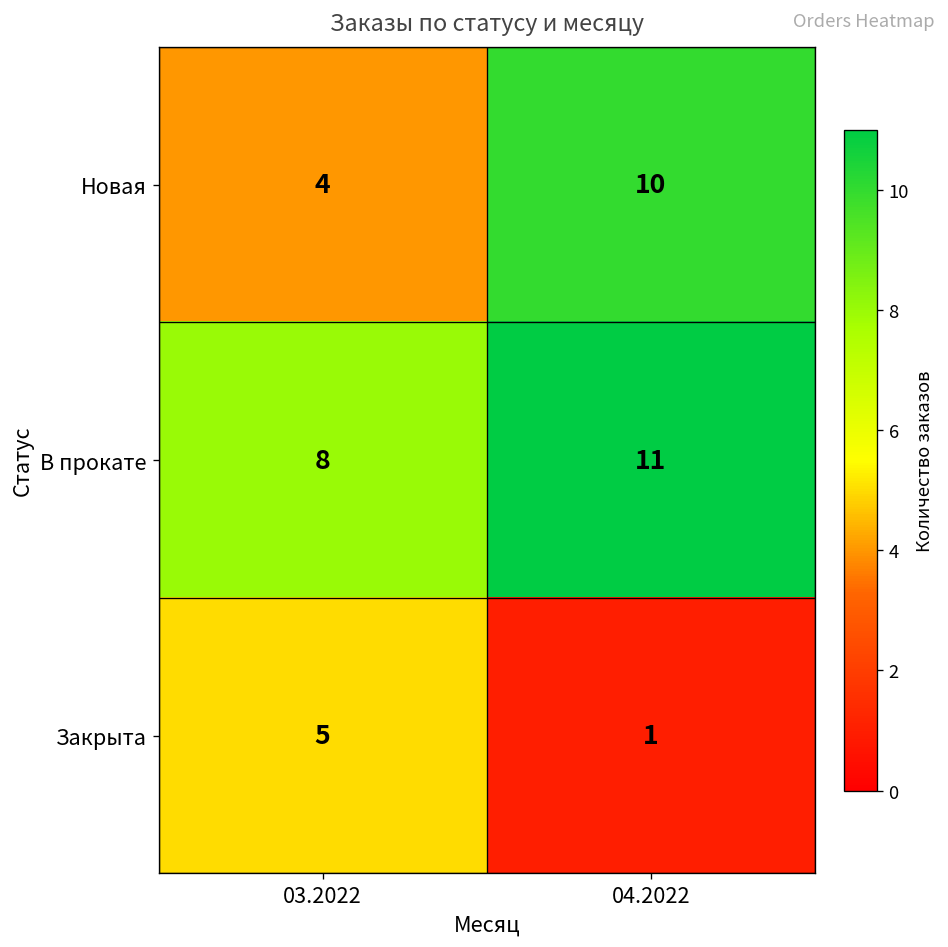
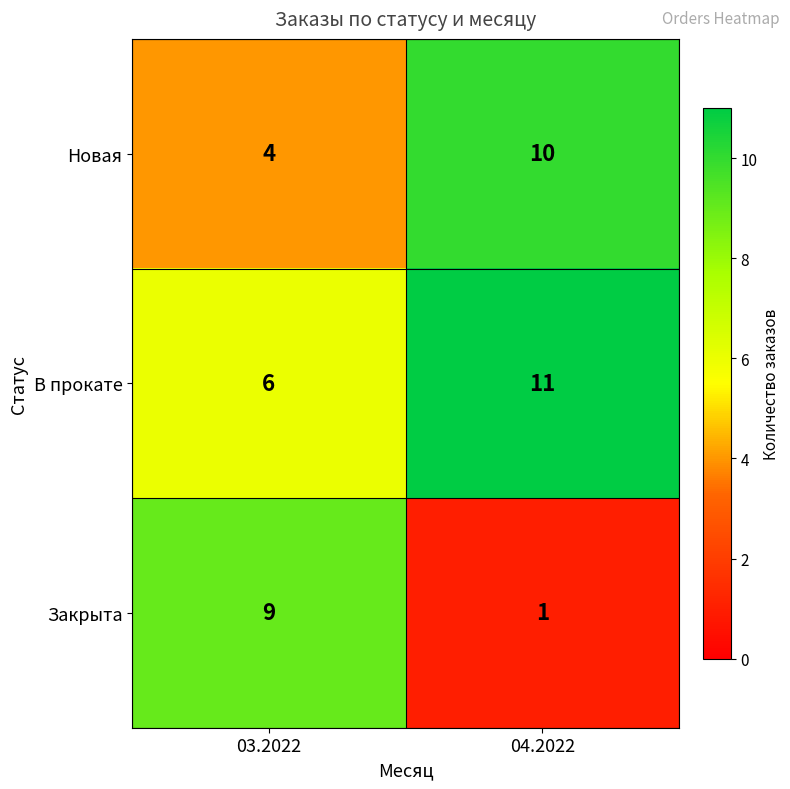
  {
    "Новая": {
      "03.2022": 4,
      "04.2022": 10
    },
    "В прокате": {
-     "03.2022": 8,
+     "03.2022": 6,
      "04.2022": 11
    },
    "Закрыта": {
-     "03.2022": 5,
+     "03.2022": 9,
      "04.2022": 1
    }
  }
